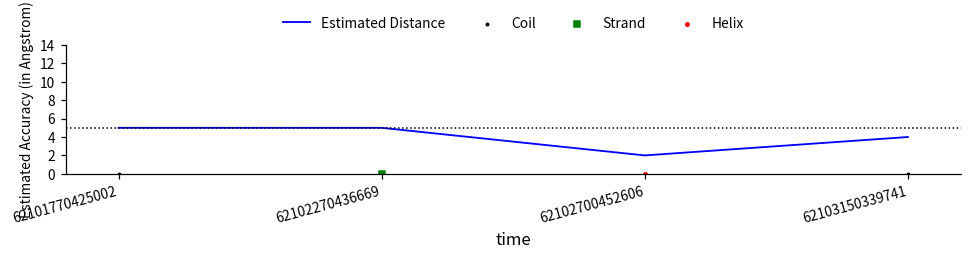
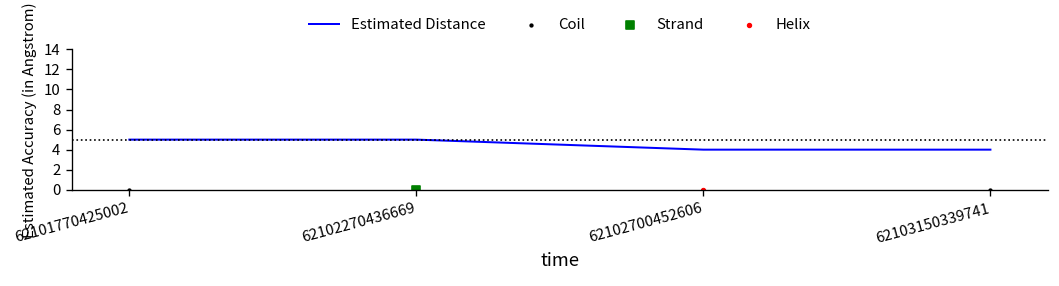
  {
    "Estimated Distance": {
      "62101770425002": 5,
      "62102270436669": 5,
-     "62102700452606": 2,
+     "62102700452606": 4,
      "62103150339741": 4
    }
  }
